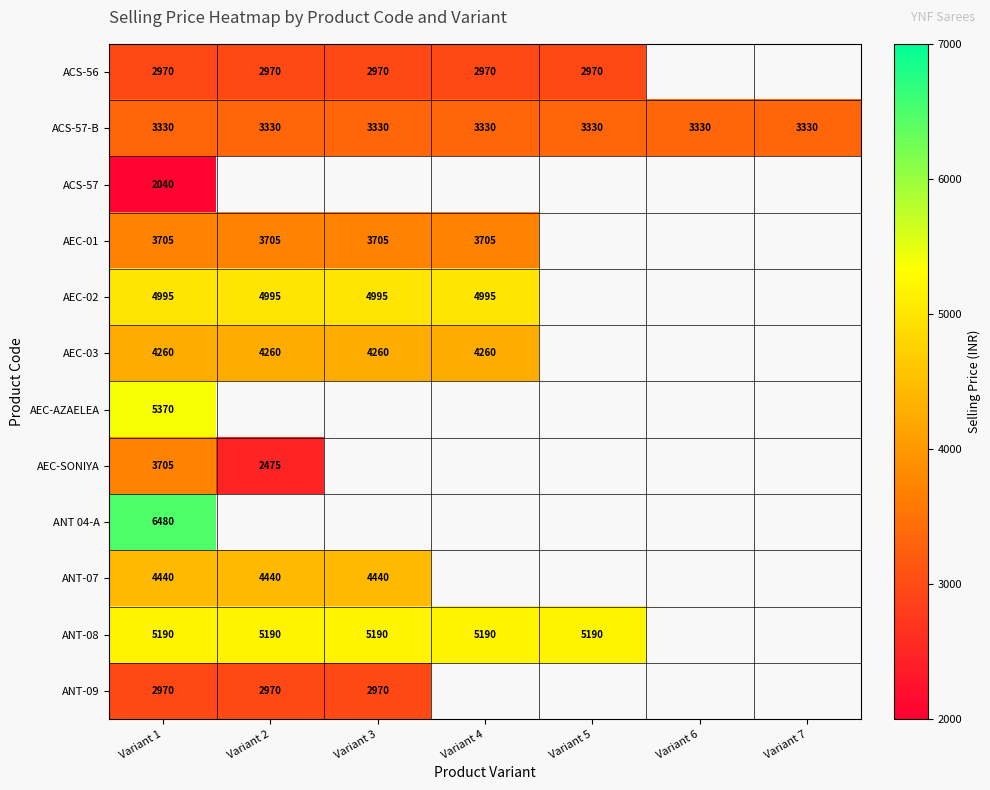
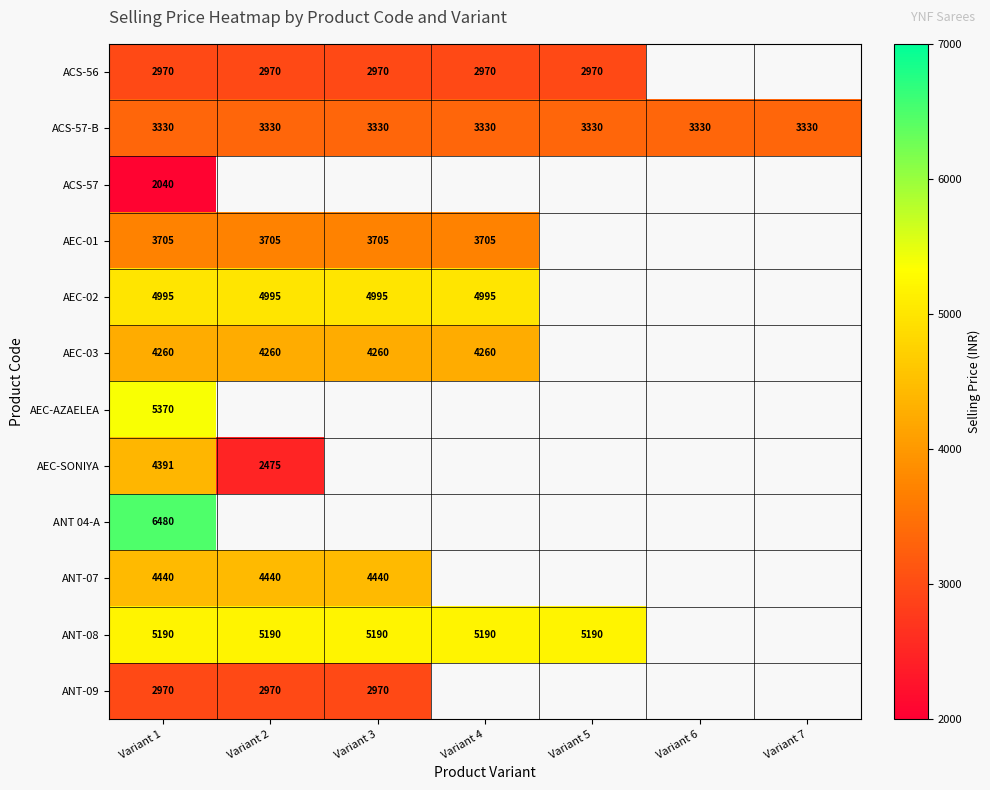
  {
    "ACS-56": {
      "Variant 1": 2970,
      "Variant 2": 2970,
      "Variant 3": 2970,
      "Variant 4": 2970,
      "Variant 5": 2970
    },
    "ACS-57-B": {
      "Variant 1": 3330,
      "Variant 2": 3330,
      "Variant 3": 3330,
      "Variant 4": 3330,
      "Variant 5": 3330,
      "Variant 6": 3330,
      "Variant 7": 3330
    },
    "ACS-57": {
      "Variant 1": 2040
    },
    "AEC-01": {
      "Variant 1": 3705,
      "Variant 2": 3705,
      "Variant 3": 3705,
      "Variant 4": 3705
    },
    "AEC-02": {
      "Variant 1": 4995,
      "Variant 2": 4995,
      "Variant 3": 4995,
      "Variant 4": 4995
    },
    "AEC-03": {
      "Variant 1": 4260,
      "Variant 2": 4260,
      "Variant 3": 4260,
      "Variant 4": 4260
    },
    "AEC-AZAELEA": {
      "Variant 1": 5370
    },
    "AEC-SONIYA": {
-     "Variant 1": 3705,
+     "Variant 1": 4391,
      "Variant 2": 2475
    },
    "ANT 04-A": {
      "Variant 1": 6480
    },
    "ANT-07": {
      "Variant 1": 4440,
      "Variant 2": 4440,
      "Variant 3": 4440
    },
    "ANT-08": {
      "Variant 1": 5190,
      "Variant 2": 5190,
      "Variant 3": 5190,
      "Variant 4": 5190,
      "Variant 5": 5190
    },
    "ANT-09": {
      "Variant 1": 2970,
      "Variant 2": 2970,
      "Variant 3": 2970
    }
  }
